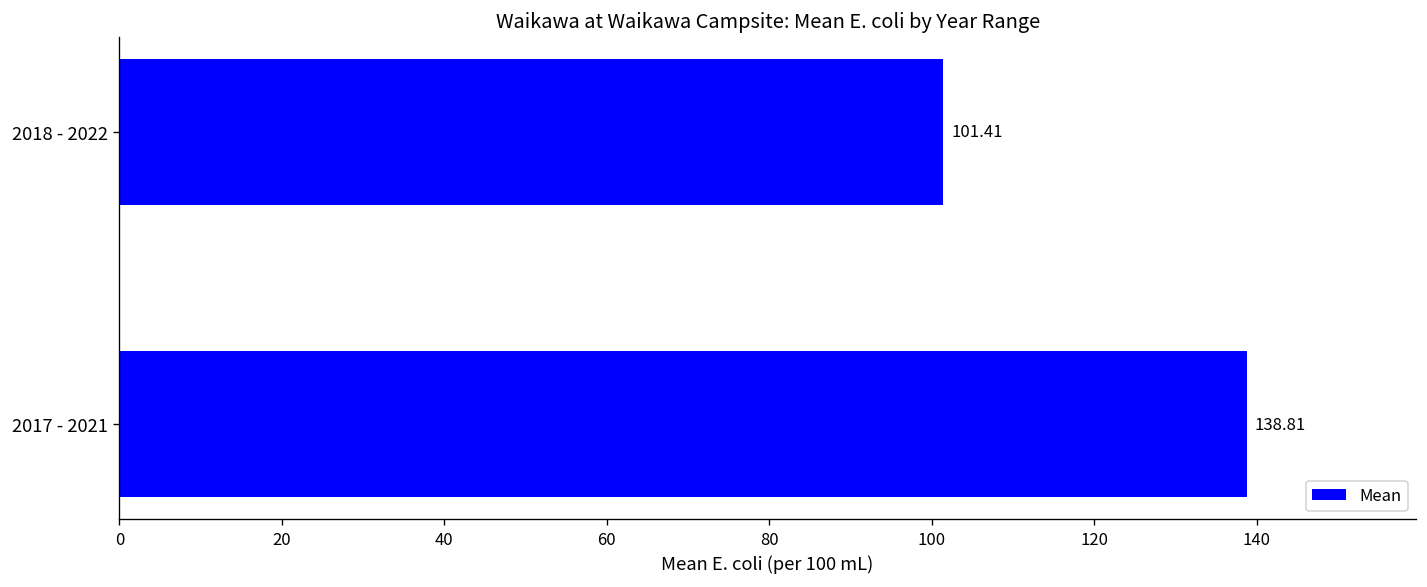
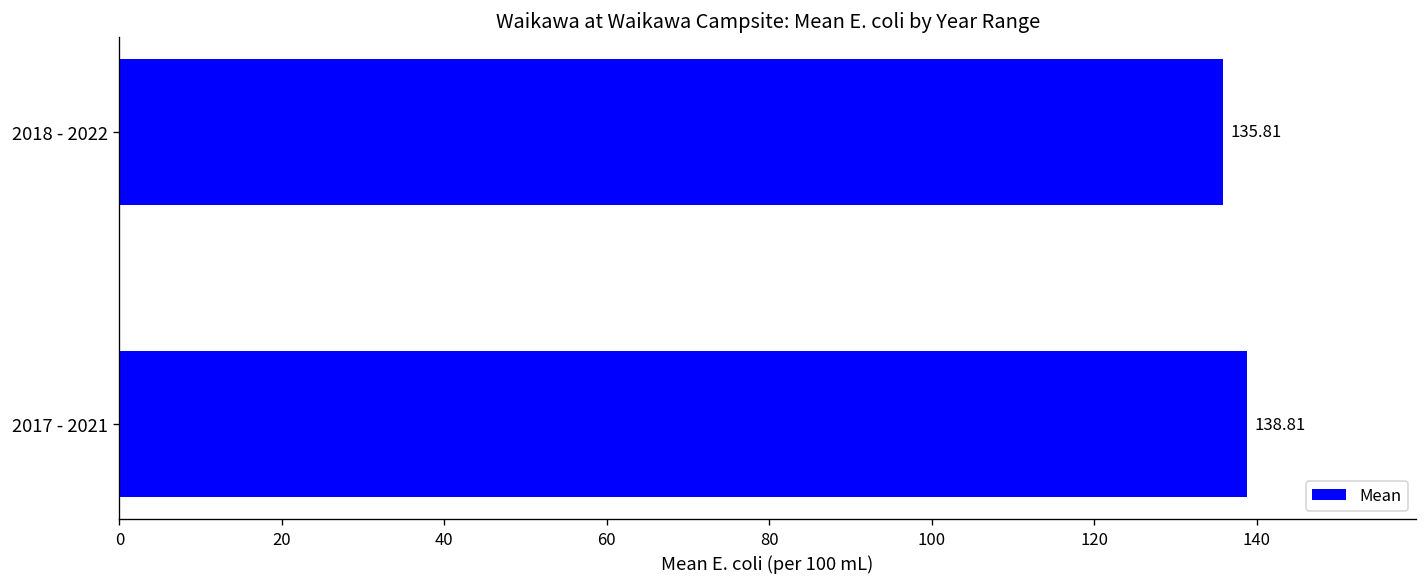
  {
-   "2018 - 2022": 101.41,
+   "2018 - 2022": 135.81,
    "2017 - 2021": 138.81
  }
